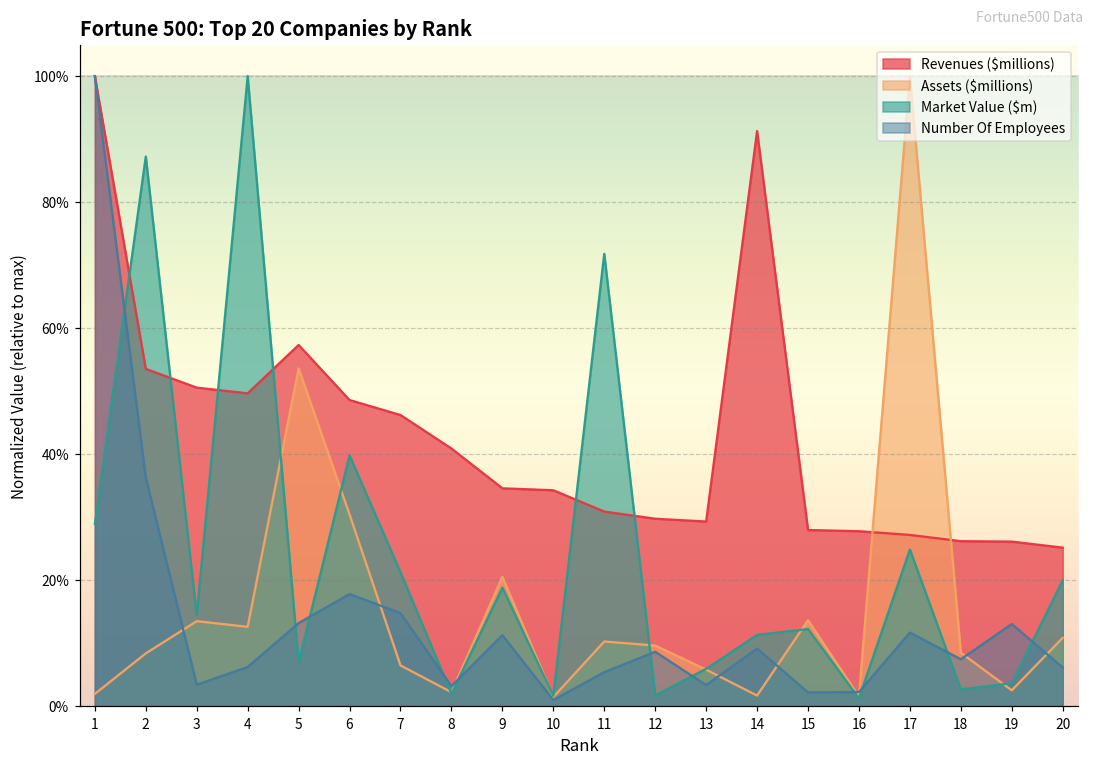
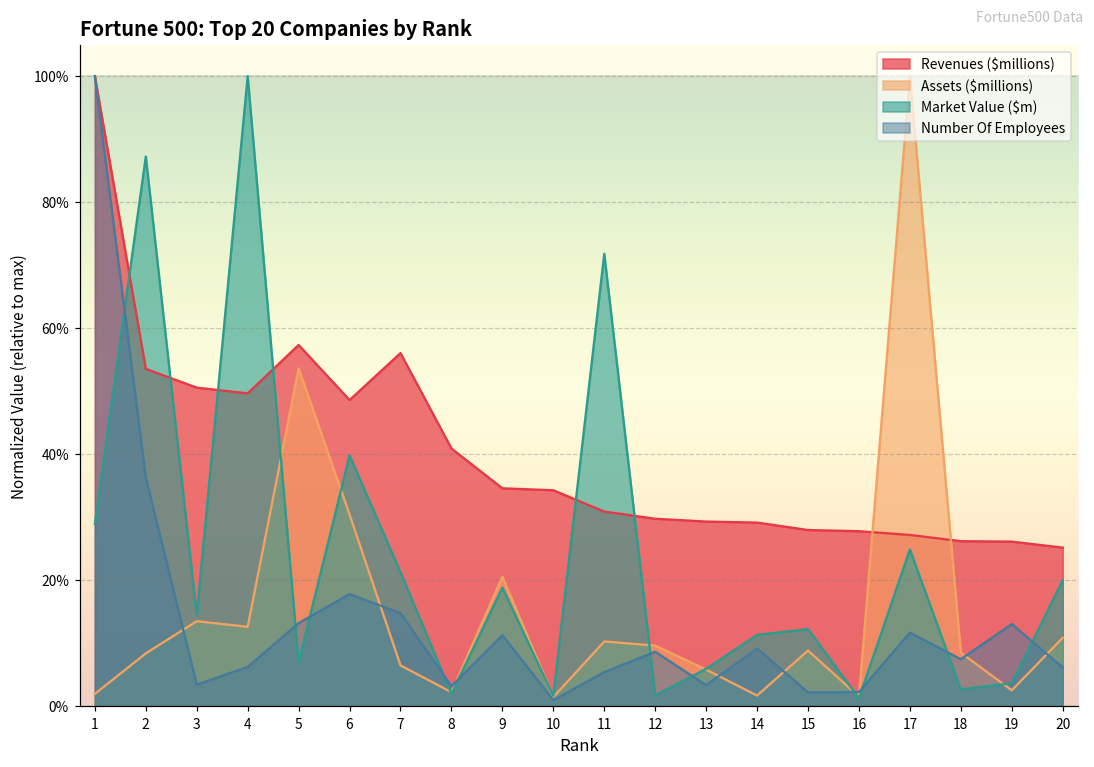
  {
    "Revenues ($millions)": {
      "2": "54%",
      "3": "51%",
      "4": "50%",
      "5": "57%",
      "6": "49%",
-     "7": "46%",
+     "7": "56%",
      "8": "41%",
      "9": "35%",
      "10": "34%",
      "11": "31%",
      "12": "30%",
      "13": "29%",
-     "14": "91%",
+     "14": "29%",
      "15": "28%",
      "16": "28%",
      "17": "27%",
      "18": "26%",
      "19": "26%",
      "20": "25%"
    },
    "Assets ($millions)": {
      "1": "2%",
      "2": "8%",
      "3": "13%",
      "4": "13%",
      "5": "54%",
      "6": "30%",
      "7": "6%",
      "9": "21%",
      "11": "10%",
      "12": "10%",
      "14": "2%",
-     "15": "14%",
+     "15": "9%",
      "18": "8%",
      "19": "3%",
      "20": "11%"
    }
  }
